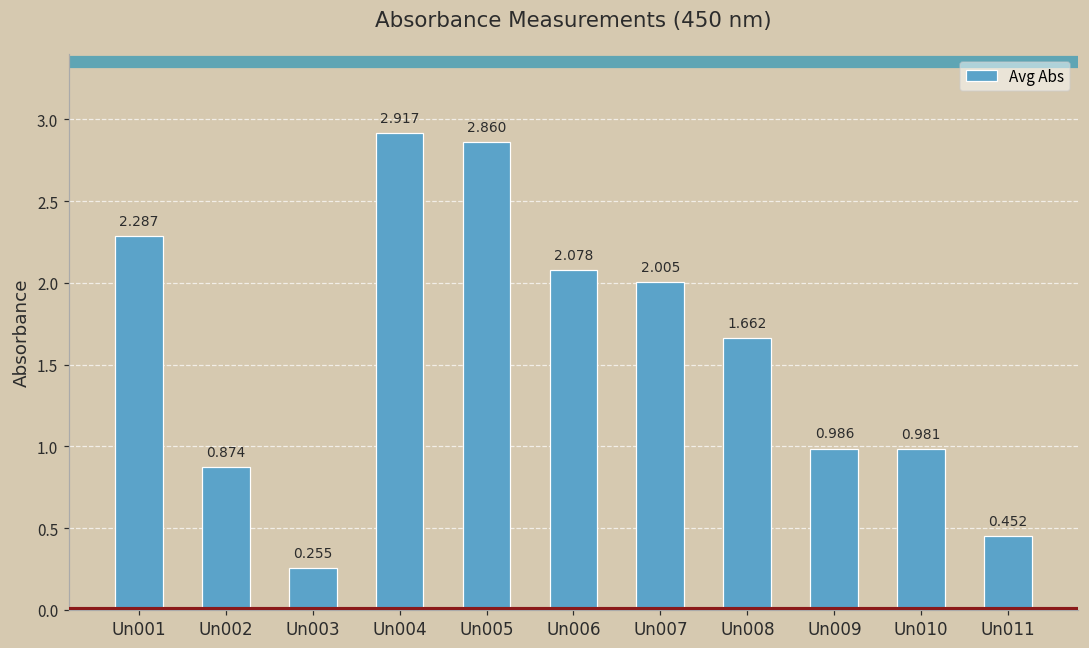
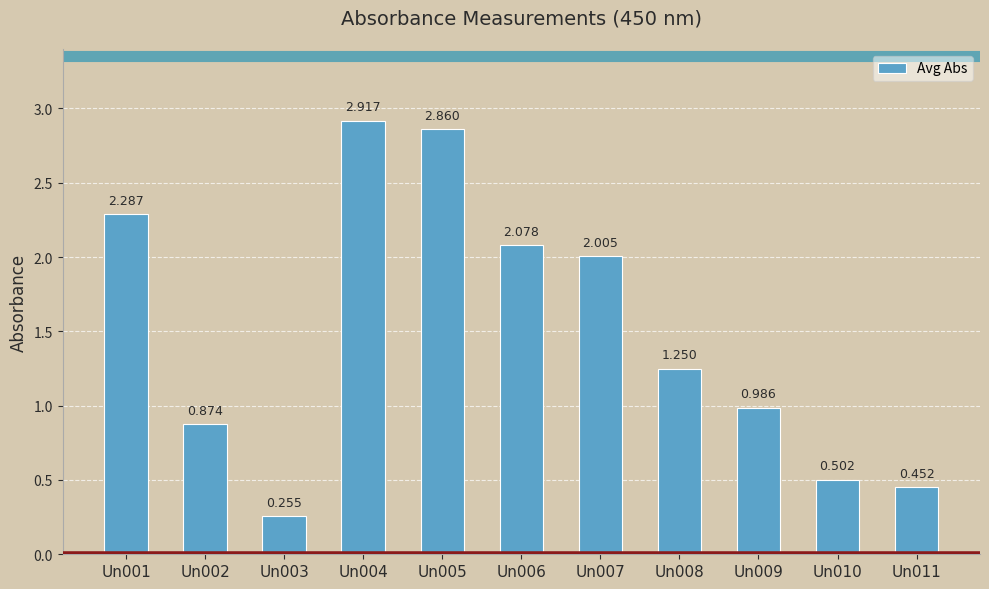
  {
    "Un001": 2.287,
    "Un002": 0.874,
    "Un003": 0.255,
    "Un004": 2.917,
    "Un005": 2.860,
    "Un006": 2.078,
    "Un007": 2.005,
-   "Un008": 1.662,
+   "Un008": 1.250,
    "Un009": 0.986,
-   "Un010": 0.981,
+   "Un010": 0.502,
    "Un011": 0.452
  }
